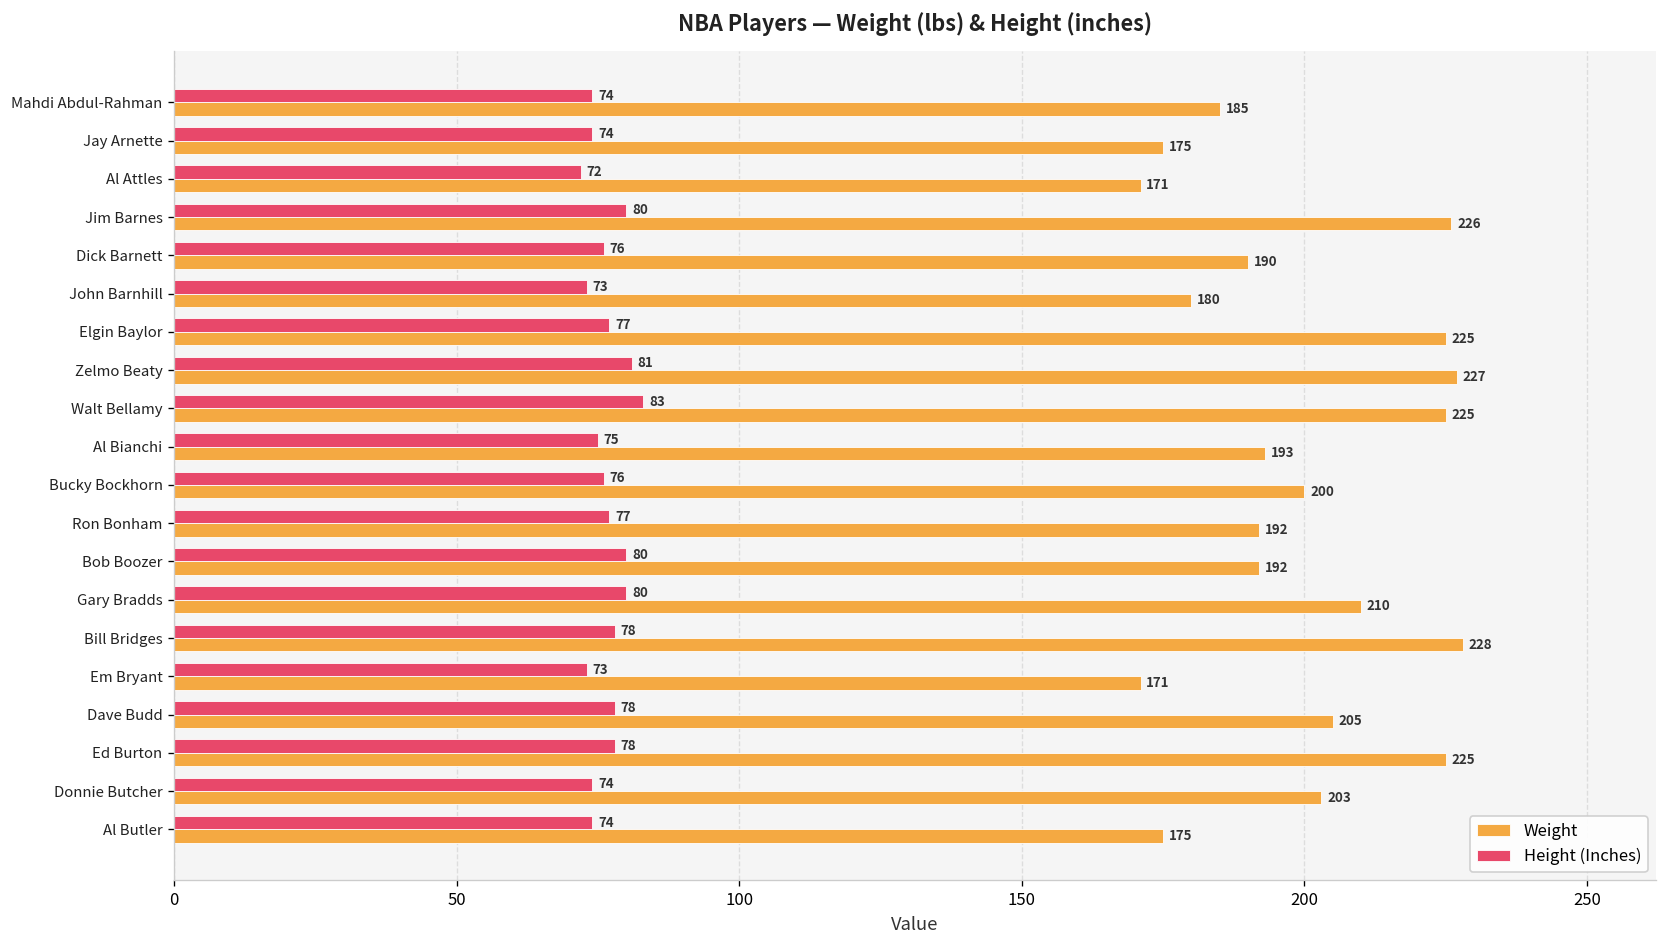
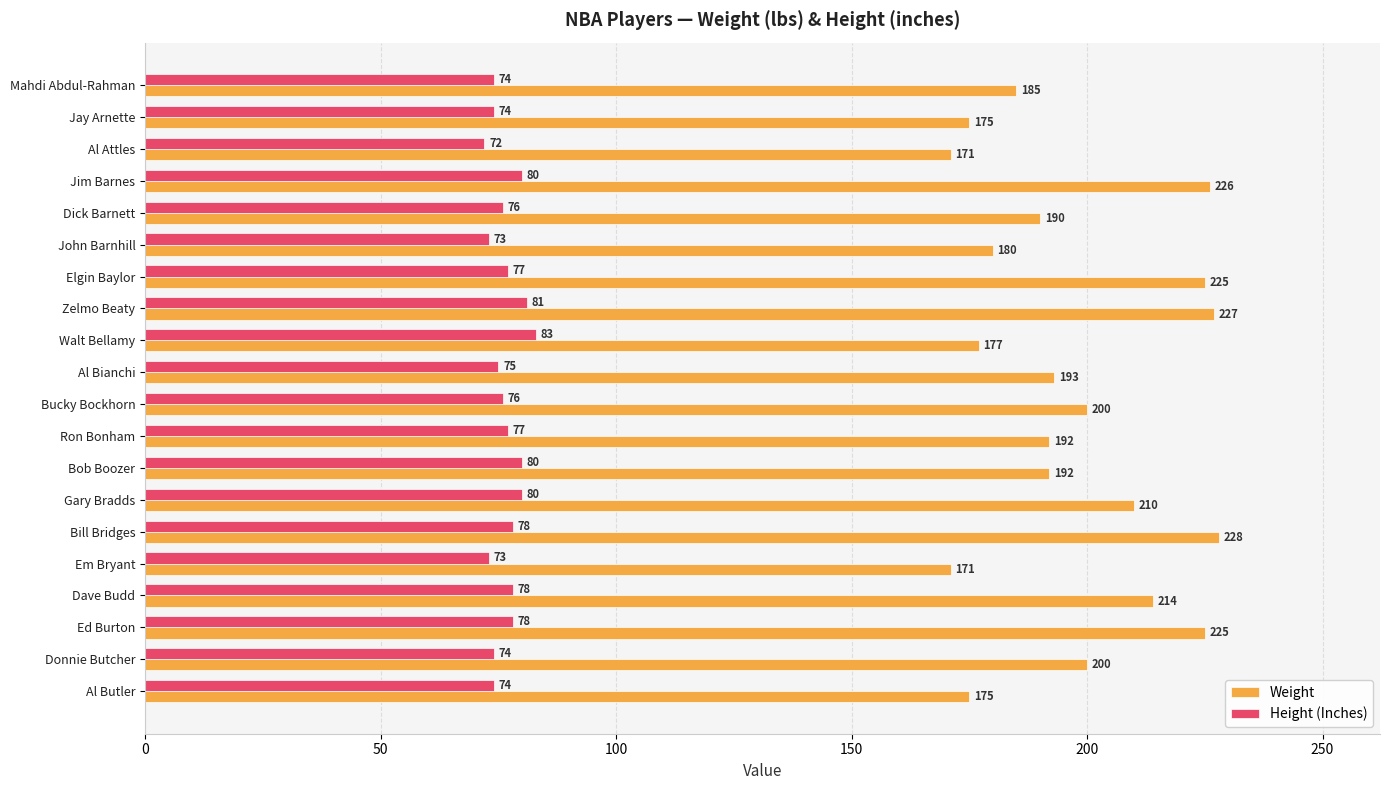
  {
    "Weight": {
      "Mahdi Abdul-Rahman": 185,
      "Jay Arnette": 175,
      "Al Attles": 171,
      "Jim Barnes": 226,
      "Dick Barnett": 190,
      "John Barnhill": 180,
      "Elgin Baylor": 225,
      "Zelmo Beaty": 227,
-     "Walt Bellamy": 225,
+     "Walt Bellamy": 177,
      "Al Bianchi": 193,
      "Bucky Bockhorn": 200,
      "Ron Bonham": 192,
      "Bob Boozer": 192,
      "Gary Bradds": 210,
      "Bill Bridges": 228,
      "Em Bryant": 171,
-     "Dave Budd": 205,
+     "Dave Budd": 214,
      "Ed Burton": 225,
-     "Donnie Butcher": 203,
+     "Donnie Butcher": 200,
      "Al Butler": 175
    },
    "Height (Inches)": {
      "Mahdi Abdul-Rahman": 74,
      "Jay Arnette": 74,
      "Al Attles": 72,
      "Jim Barnes": 80,
      "Dick Barnett": 76,
      "John Barnhill": 73,
      "Elgin Baylor": 77,
      "Zelmo Beaty": 81,
      "Walt Bellamy": 83,
      "Al Bianchi": 75,
      "Bucky Bockhorn": 76,
      "Ron Bonham": 77,
      "Bob Boozer": 80,
      "Gary Bradds": 80,
      "Bill Bridges": 78,
      "Em Bryant": 73,
      "Dave Budd": 78,
      "Ed Burton": 78,
      "Donnie Butcher": 74,
      "Al Butler": 74
    }
  }
